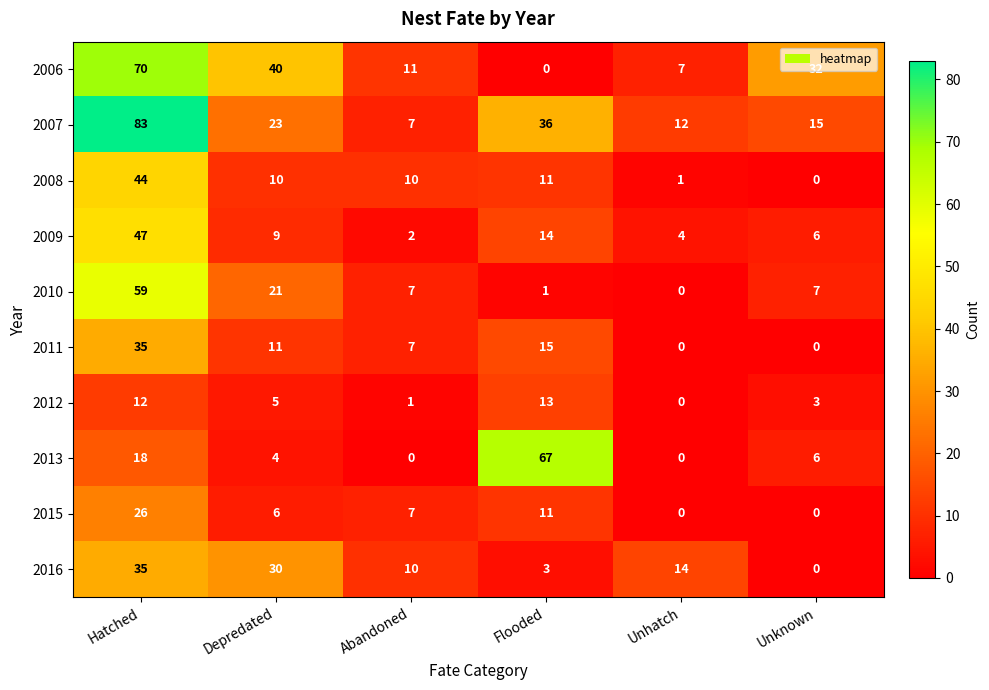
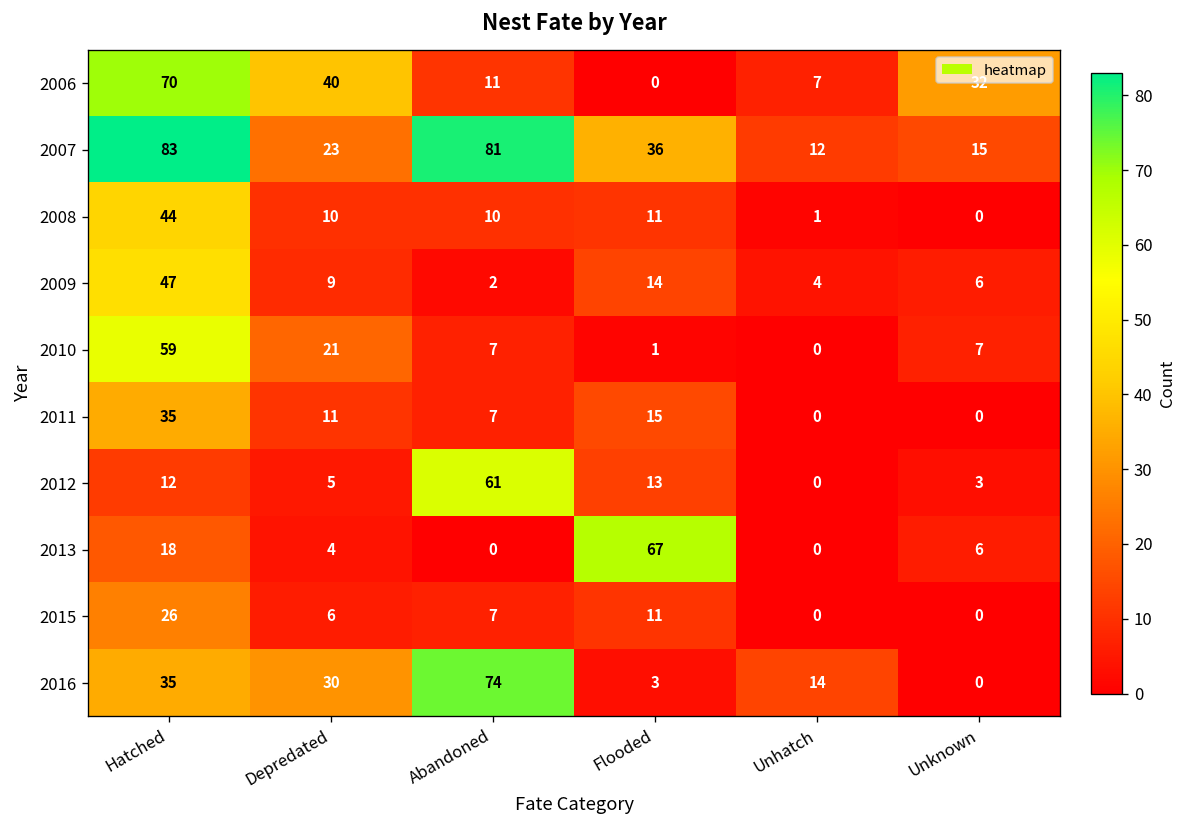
  {
    "2006": {
      "Hatched": 70,
      "Depredated": 40,
      "Abandoned": 11,
      "Flooded": 0,
      "Unhatch": 7
    },
    "2007": {
      "Hatched": 83,
      "Depredated": 23,
-     "Abandoned": 7,
+     "Abandoned": 81,
      "Flooded": 36,
      "Unhatch": 12,
      "Unknown": 15
    },
    "2008": {
      "Hatched": 44,
      "Depredated": 10,
      "Abandoned": 10,
      "Flooded": 11,
      "Unhatch": 1,
      "Unknown": 0
    },
    "2009": {
      "Hatched": 47,
      "Depredated": 9,
      "Abandoned": 2,
      "Flooded": 14,
      "Unhatch": 4,
      "Unknown": 6
    },
    "2010": {
      "Hatched": 59,
      "Depredated": 21,
      "Abandoned": 7,
      "Flooded": 1,
      "Unhatch": 0,
      "Unknown": 7
    },
    "2011": {
      "Hatched": 35,
      "Depredated": 11,
      "Abandoned": 7,
      "Flooded": 15,
      "Unhatch": 0,
      "Unknown": 0
    },
    "2012": {
      "Hatched": 12,
      "Depredated": 5,
-     "Abandoned": 1,
+     "Abandoned": 61,
      "Flooded": 13,
      "Unhatch": 0,
      "Unknown": 3
    },
    "2013": {
      "Hatched": 18,
      "Depredated": 4,
      "Abandoned": 0,
      "Flooded": 67,
      "Unhatch": 0,
      "Unknown": 6
    },
    "2015": {
      "Hatched": 26,
      "Depredated": 6,
      "Abandoned": 7,
      "Flooded": 11,
      "Unhatch": 0,
      "Unknown": 0
    },
    "2016": {
      "Hatched": 35,
      "Depredated": 30,
-     "Abandoned": 10,
+     "Abandoned": 74,
      "Flooded": 3,
      "Unhatch": 14,
      "Unknown": 0
    }
  }
